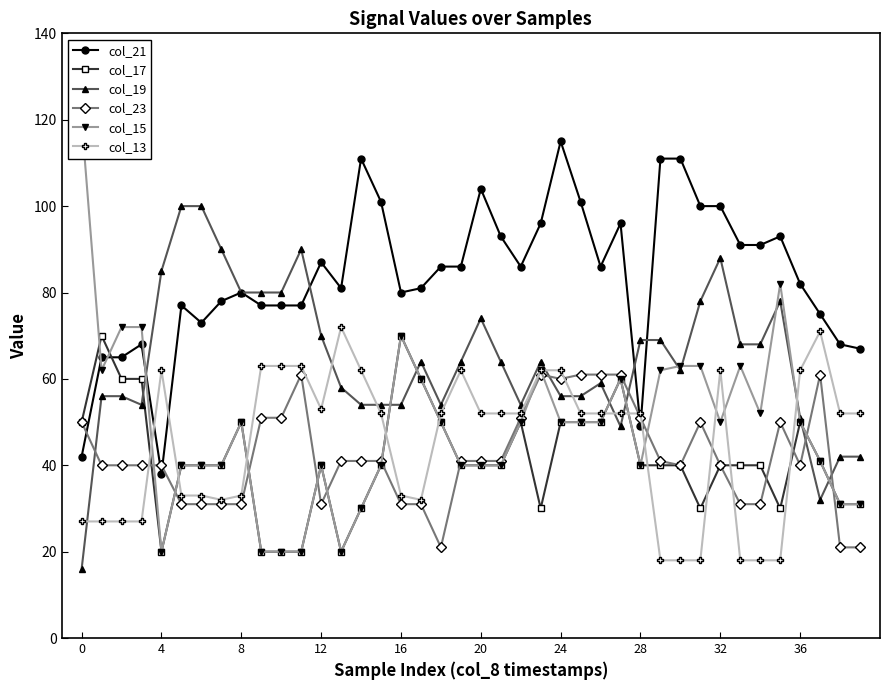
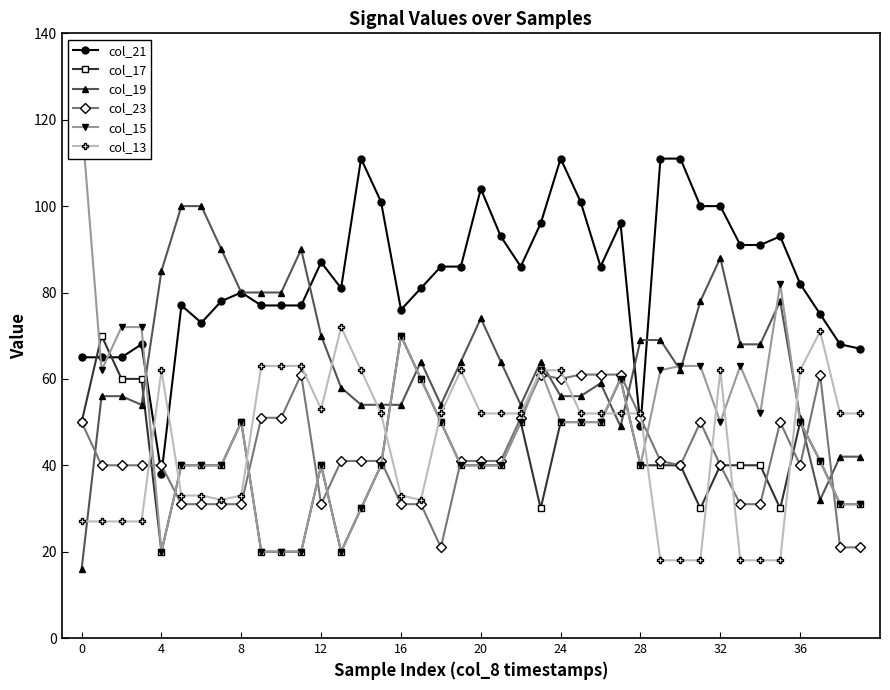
  {
    "col_21": {
-     "0": 42,
+     "0": 65,
      "4": 38,
      "12": 87,
-     "16": 80,
+     "16": 76,
      "20": 104,
-     "24": 115,
+     "24": 111,
      "28": 49,
      "32": 100,
      "36": 82
    }
  }
